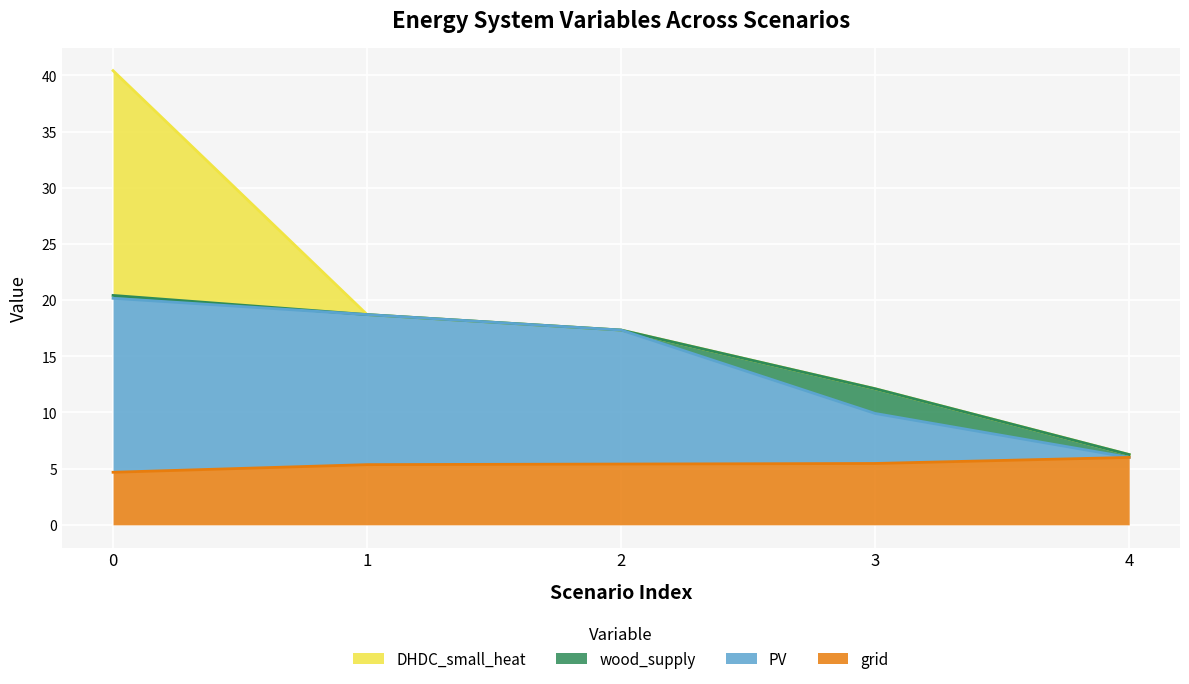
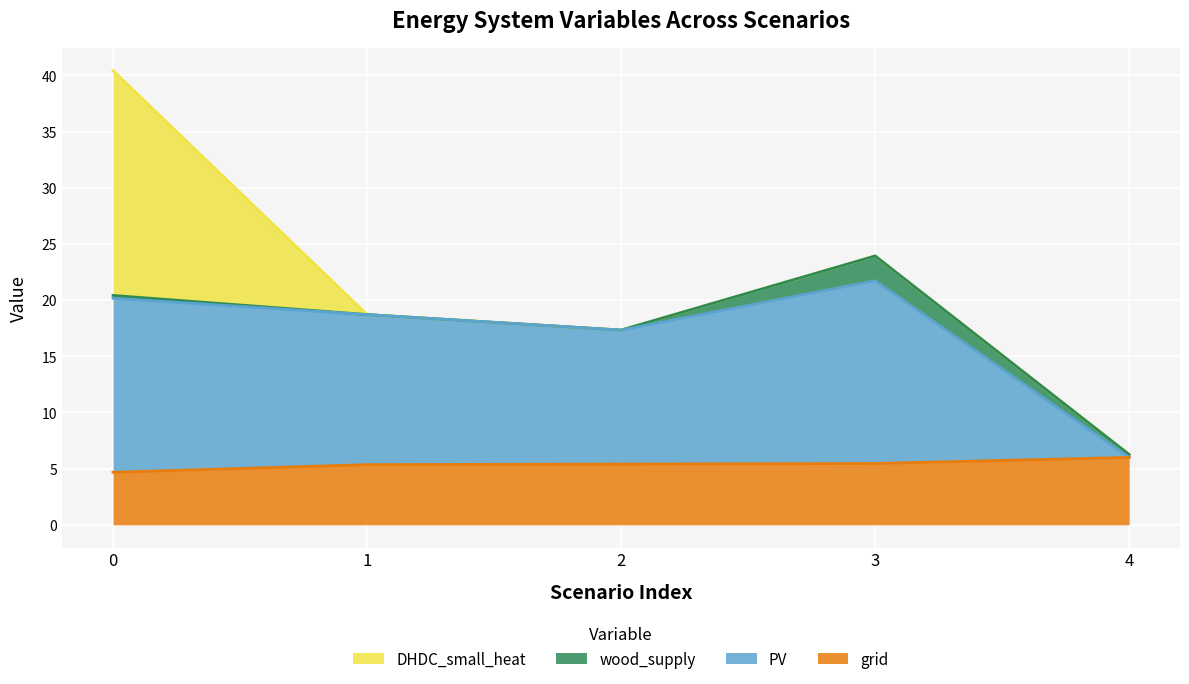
  {
    "DHDC_small_heat": {
      "0": 20.0
    },
    "wood_supply": {
      "0": 0.3
    },
    "PV": {
      "0": 15.5,
-     "3": 4.5
+     "3": 16.3
    },
    "grid": {
      "0": 4.7,
      "1": 5.4,
      "2": 5.4,
      "3": 5.5
    }
  }
